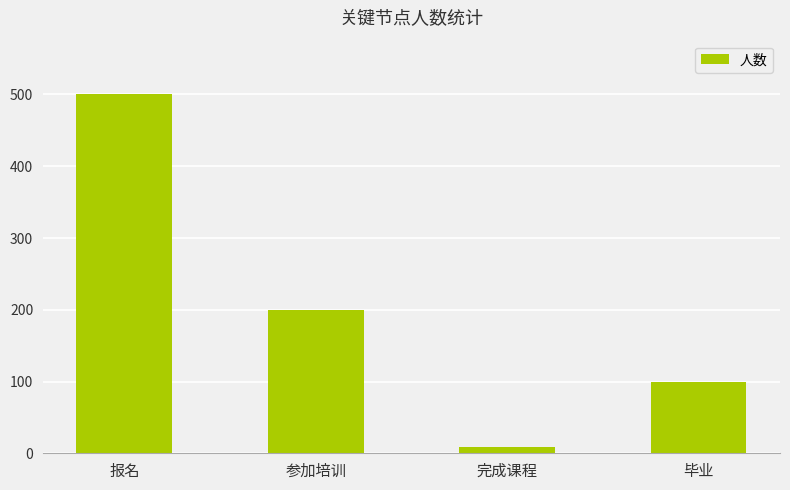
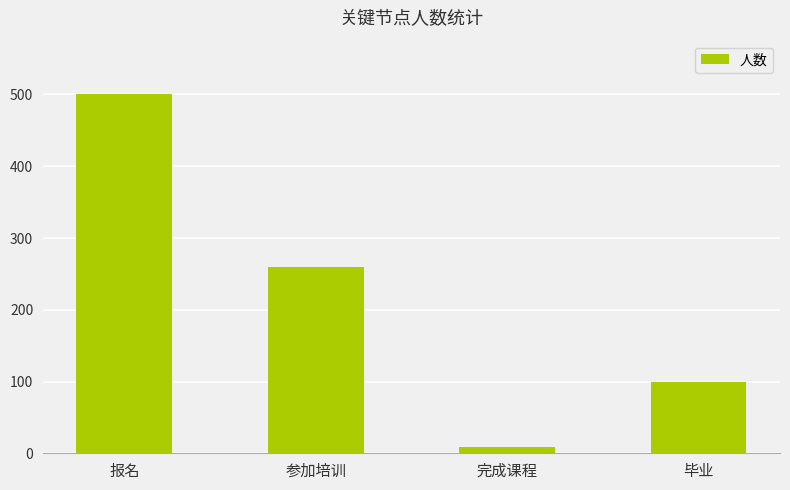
  {
    "报名": 500,
-   "参加培训": 200,
+   "参加培训": 260,
    "完成课程": 10,
    "毕业": 100
  }
